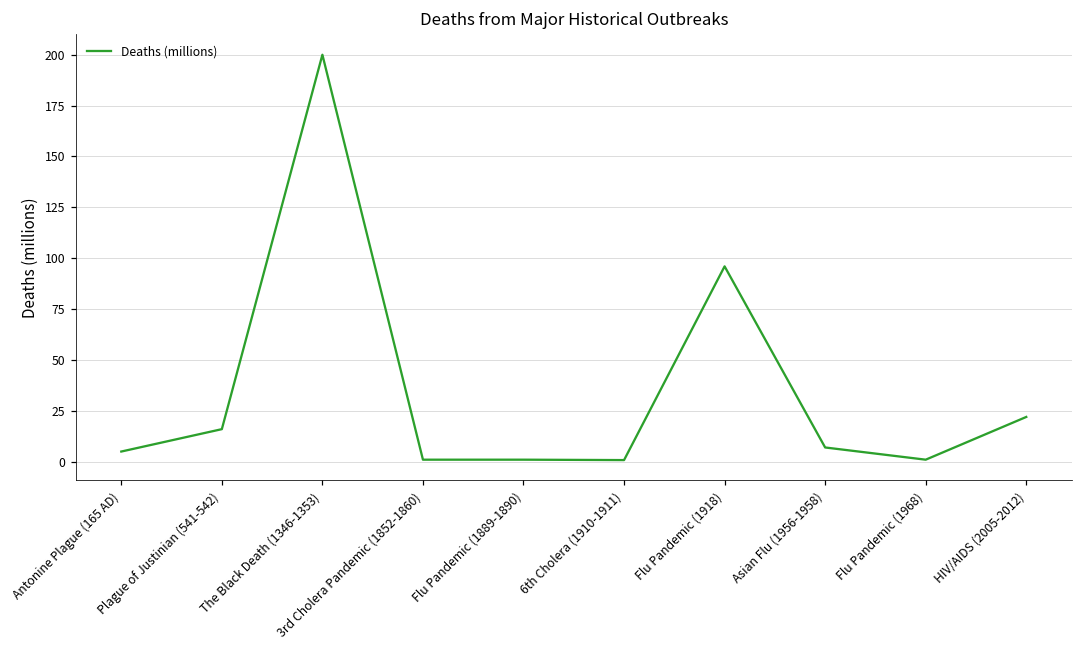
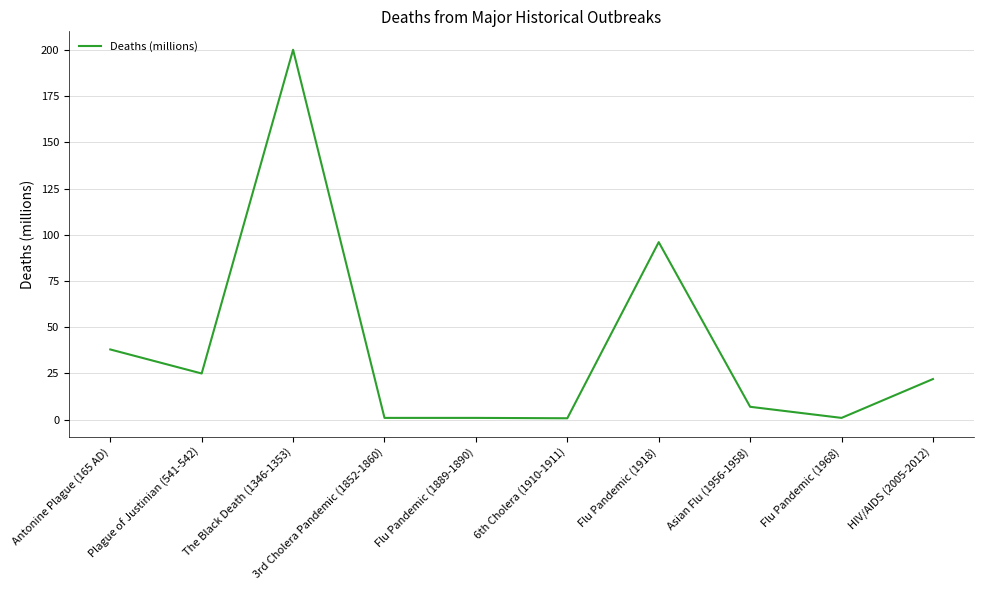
  {
-   "Antonine Plague (165 AD)": 5,
-   "Plague of Justinian (541-542)": 16,
+   "Antonine Plague (165 AD)": 38,
+   "Plague of Justinian (541-542)": 25,
    "The Black Death (1346-1353)": 200,
    "3rd Cholera Pandemic (1852-1860)": 1,
    "Flu Pandemic (1889-1890)": 1,
    "6th Cholera (1910-1911)": 1,
    "Flu Pandemic (1918)": 96,
    "Asian Flu (1956-1958)": 7,
    "Flu Pandemic (1968)": 1,
    "HIV/AIDS (2005-2012)": 22
  }
